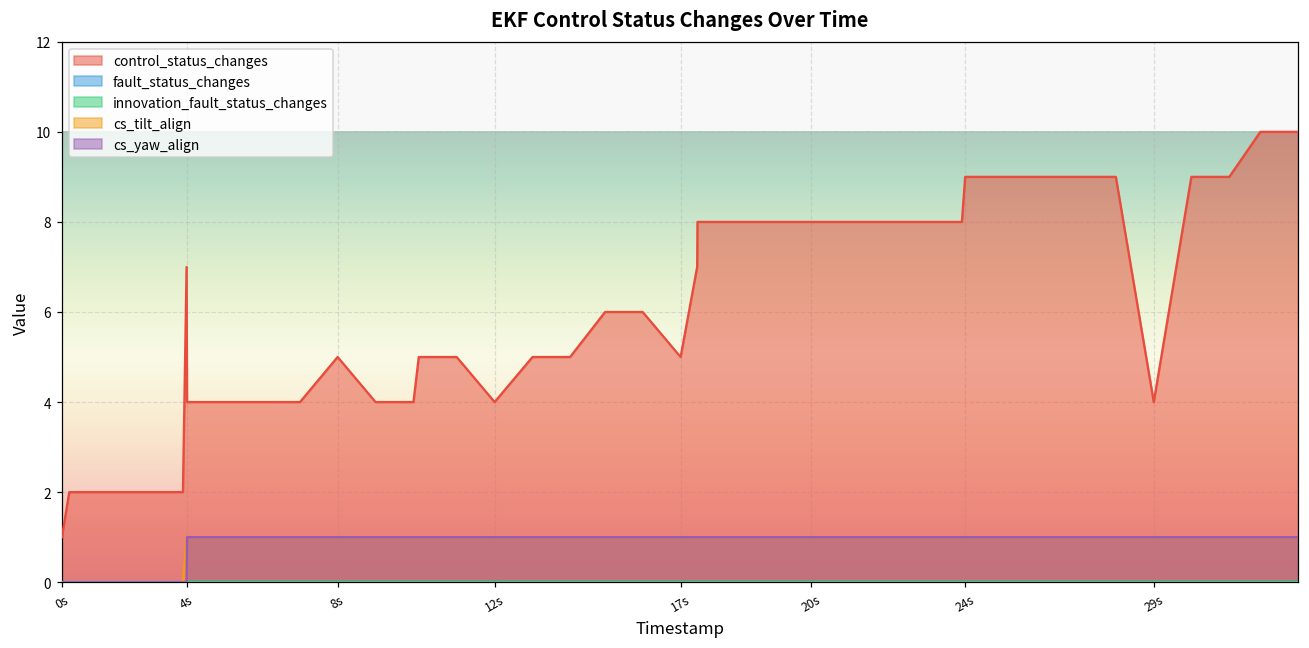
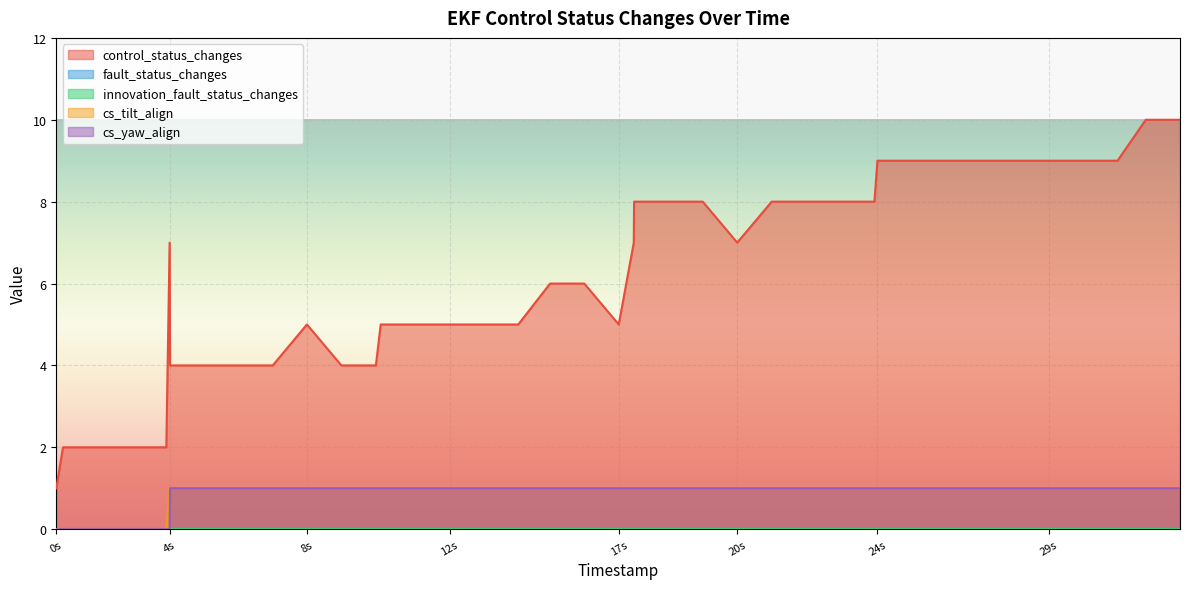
  {
    "control_status_changes": {
      "0s": 1,
      "4s": 7,
      "8s": 5,
-     "12s": 4,
+     "12s": 5,
      "17s": 5,
-     "20s": 8,
+     "20s": 7,
      "24s": 9,
-     "29s": 4
+     "29s": 9
    },
    "innovation_fault_status_changes": {
      "8s": 0,
      "12s": 0,
      "17s": 0,
      "20s": 0,
      "24s": 0,
      "29s": 0
    }
  }
